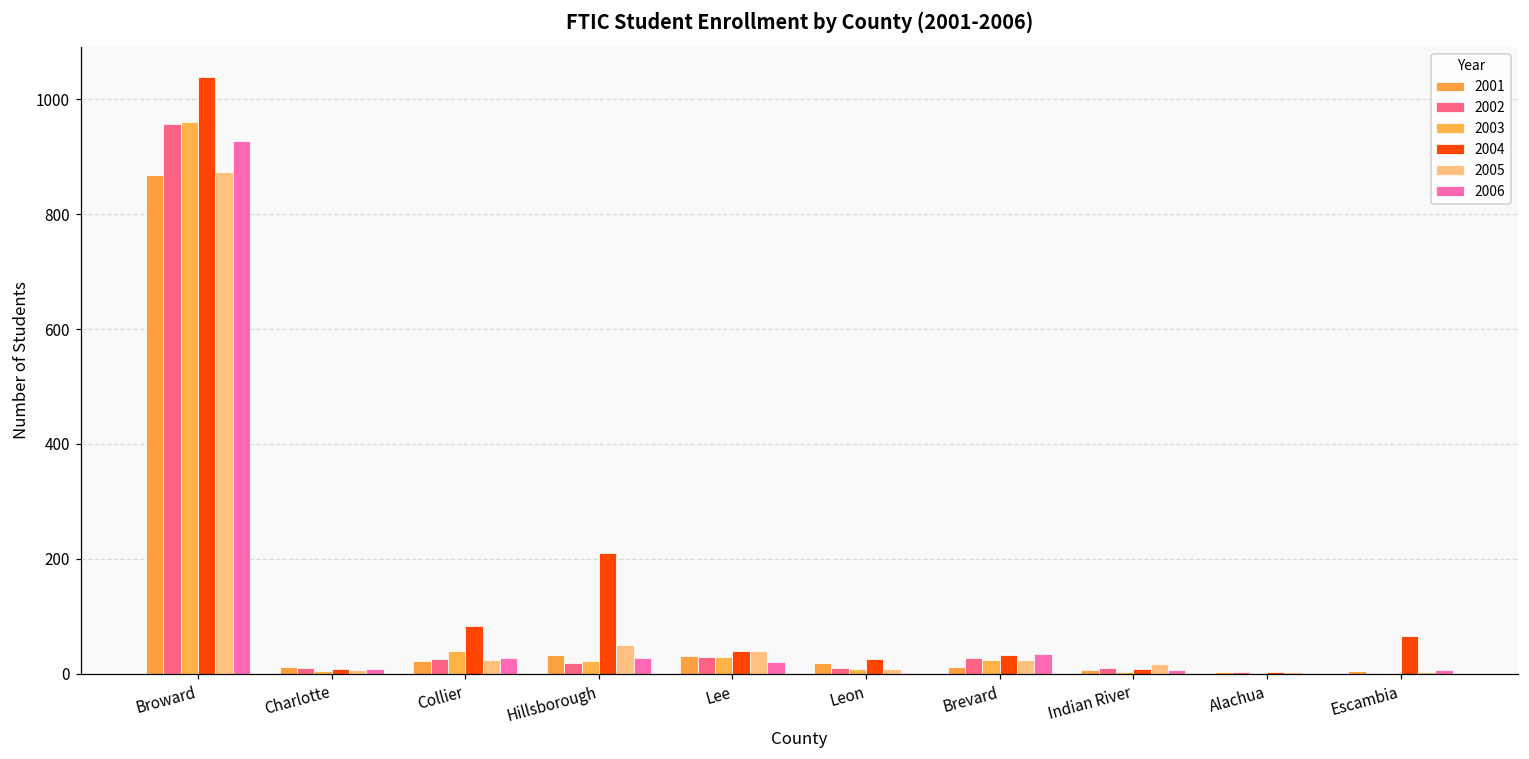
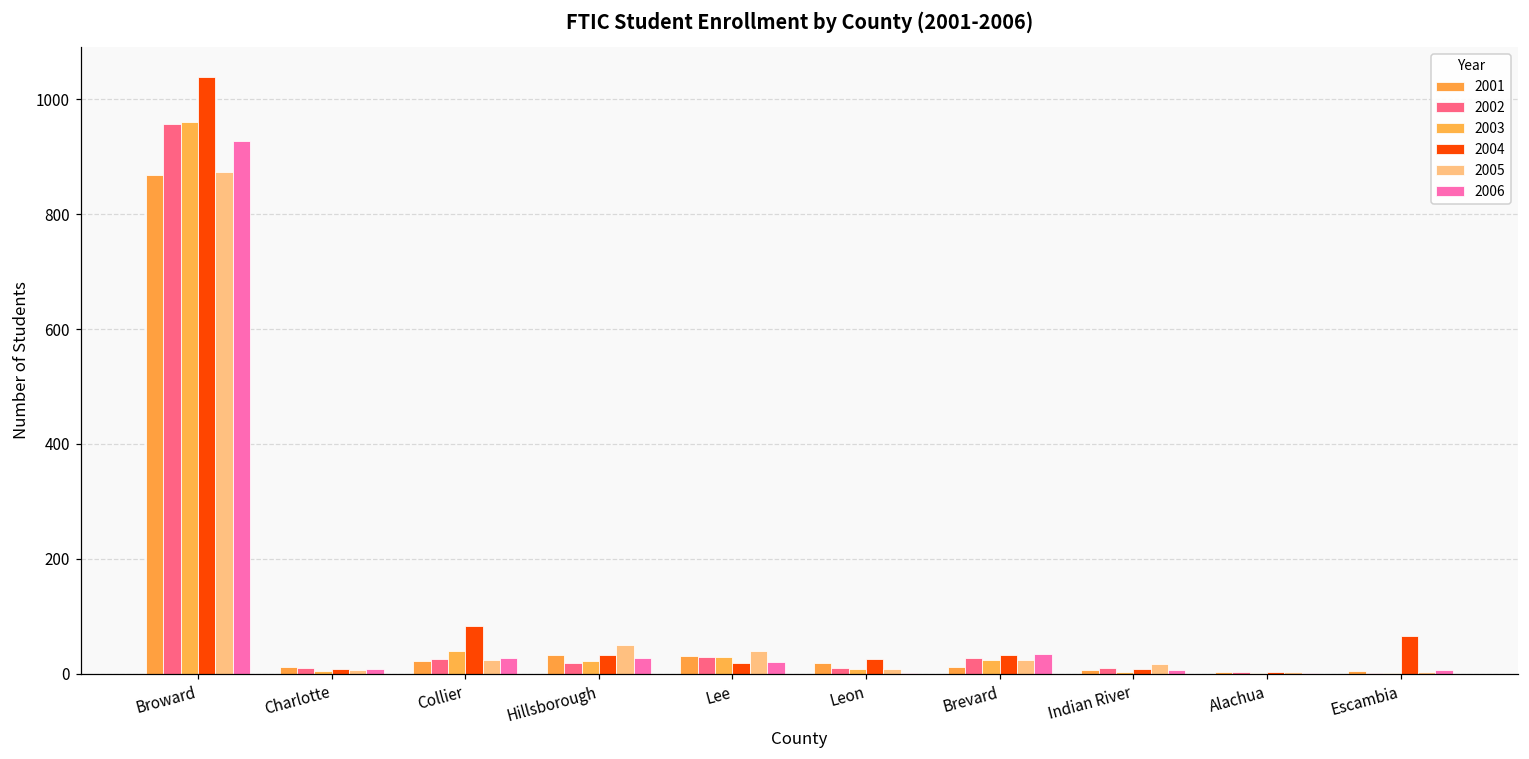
  {
    "2004": {
      "Broward": 1040,
      "Charlotte": 10,
      "Collier": 80,
-     "Hillsborough": 210,
-     "Lee": 40,
+     "Hillsborough": 30,
+     "Lee": 20,
      "Leon": 30,
      "Brevard": 30,
      "Indian River": 10,
      "Escambia": 70
    }
  }
